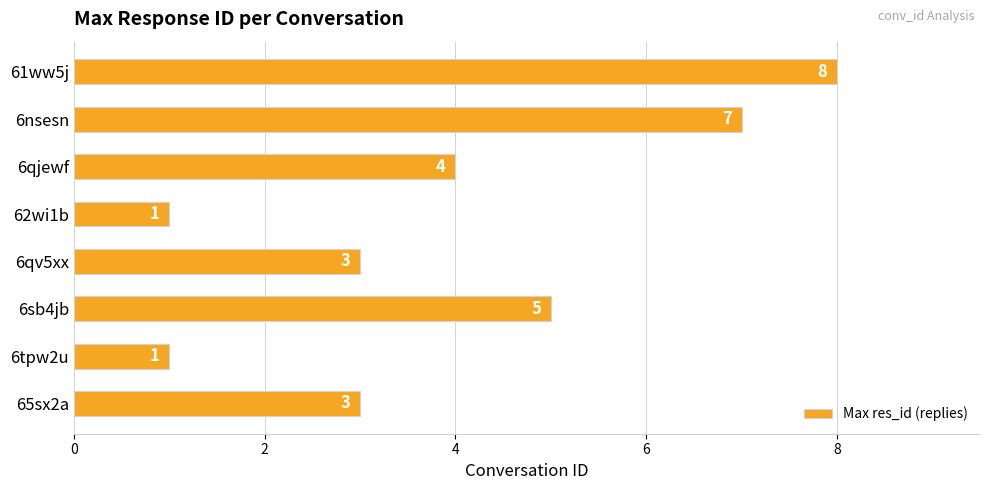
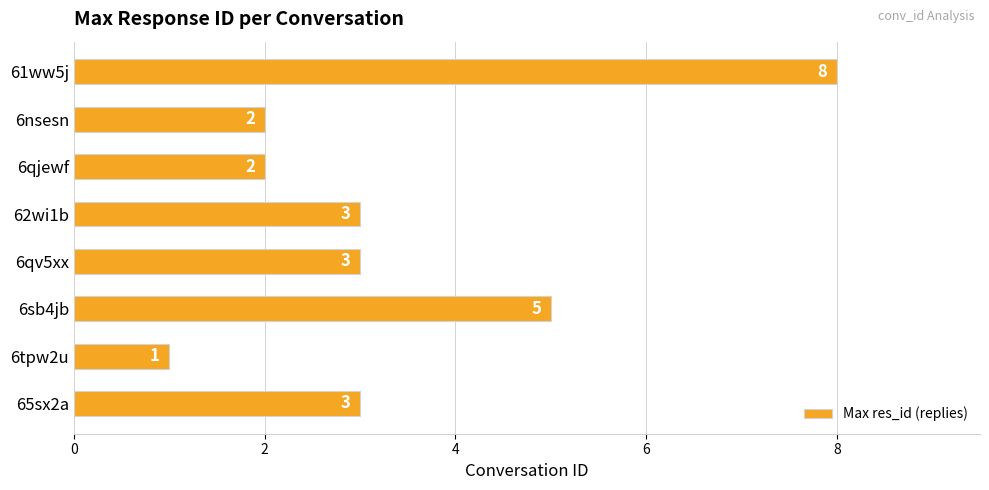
  {
    "61ww5j": 8,
-   "6nsesn": 7,
-   "6qjewf": 4,
-   "62wi1b": 1,
+   "6nsesn": 2,
+   "6qjewf": 2,
+   "62wi1b": 3,
    "6qv5xx": 3,
    "6sb4jb": 5,
    "6tpw2u": 1,
    "65sx2a": 3
  }
